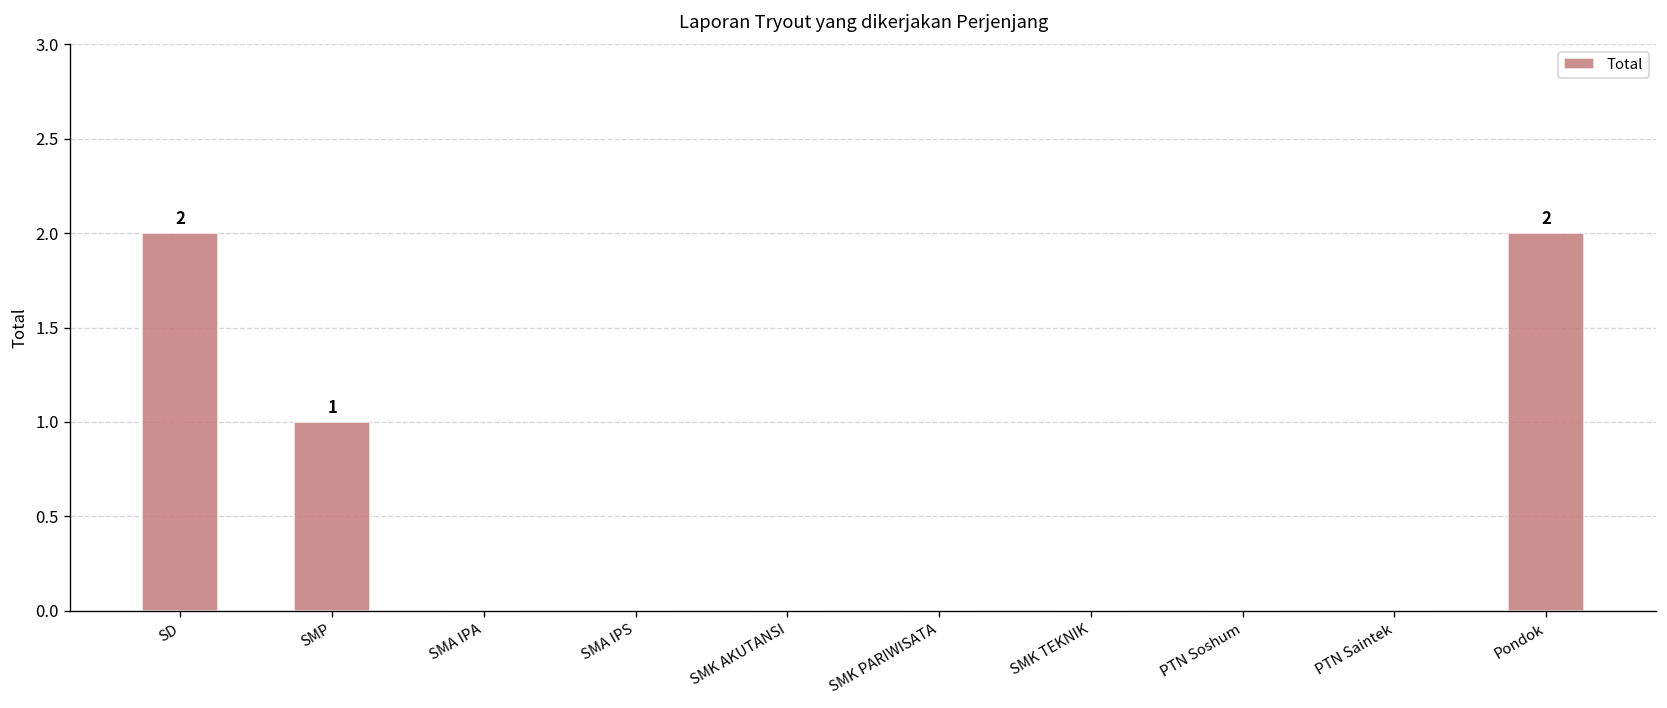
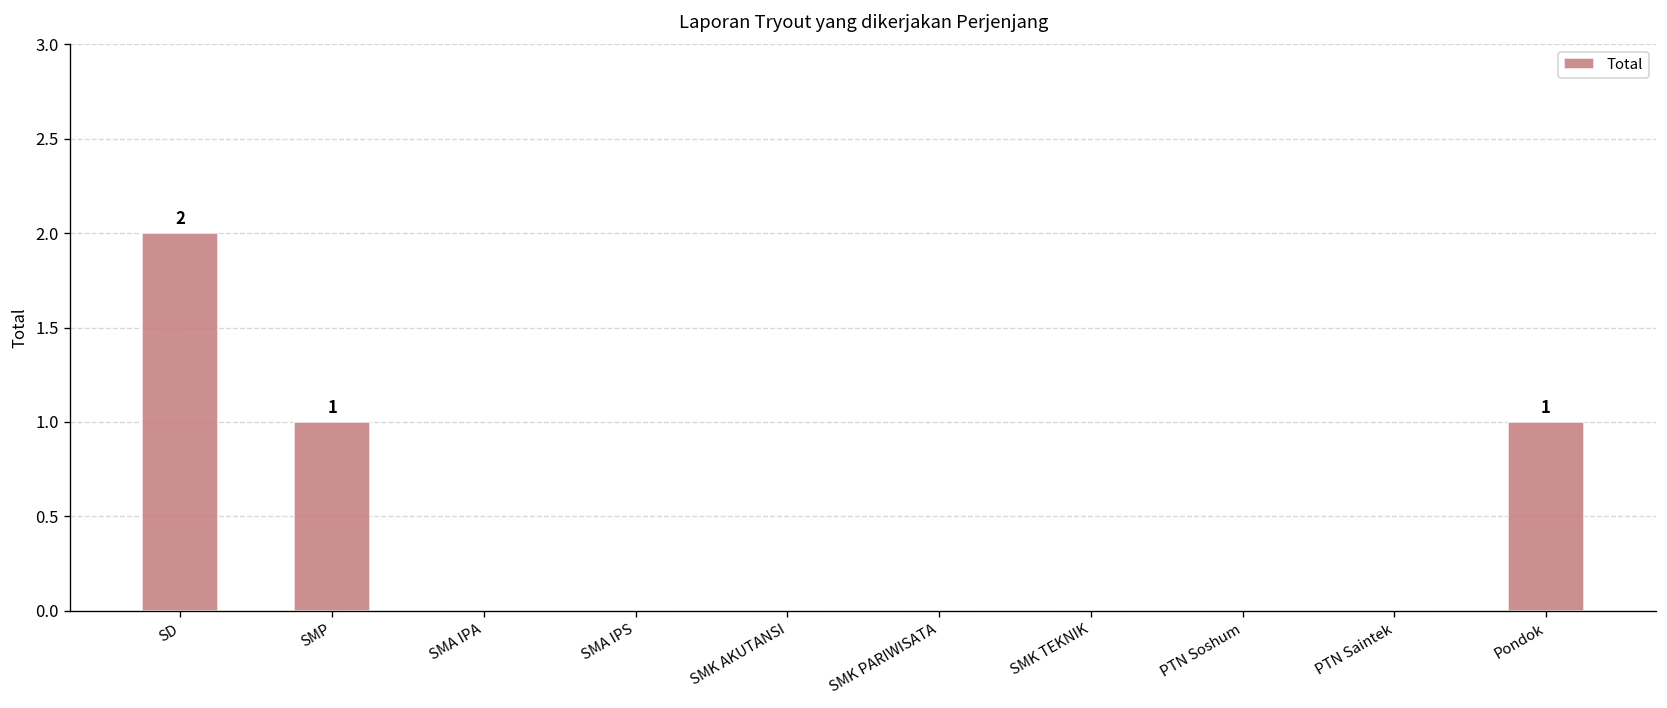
  {
    "SD": 2,
    "SMP": 1,
-   "Pondok": 2
+   "Pondok": 1
  }
